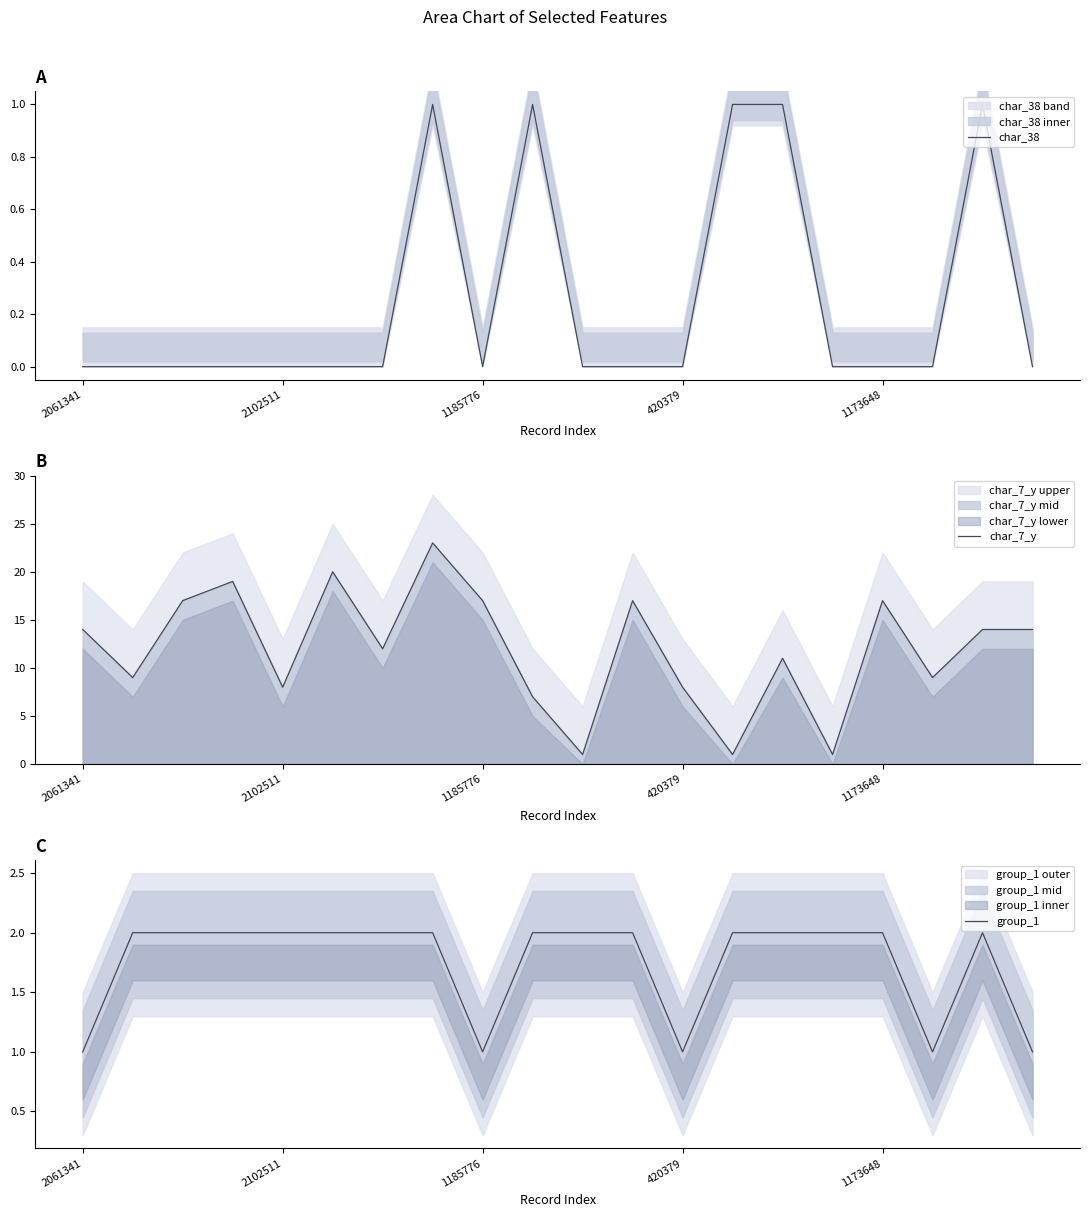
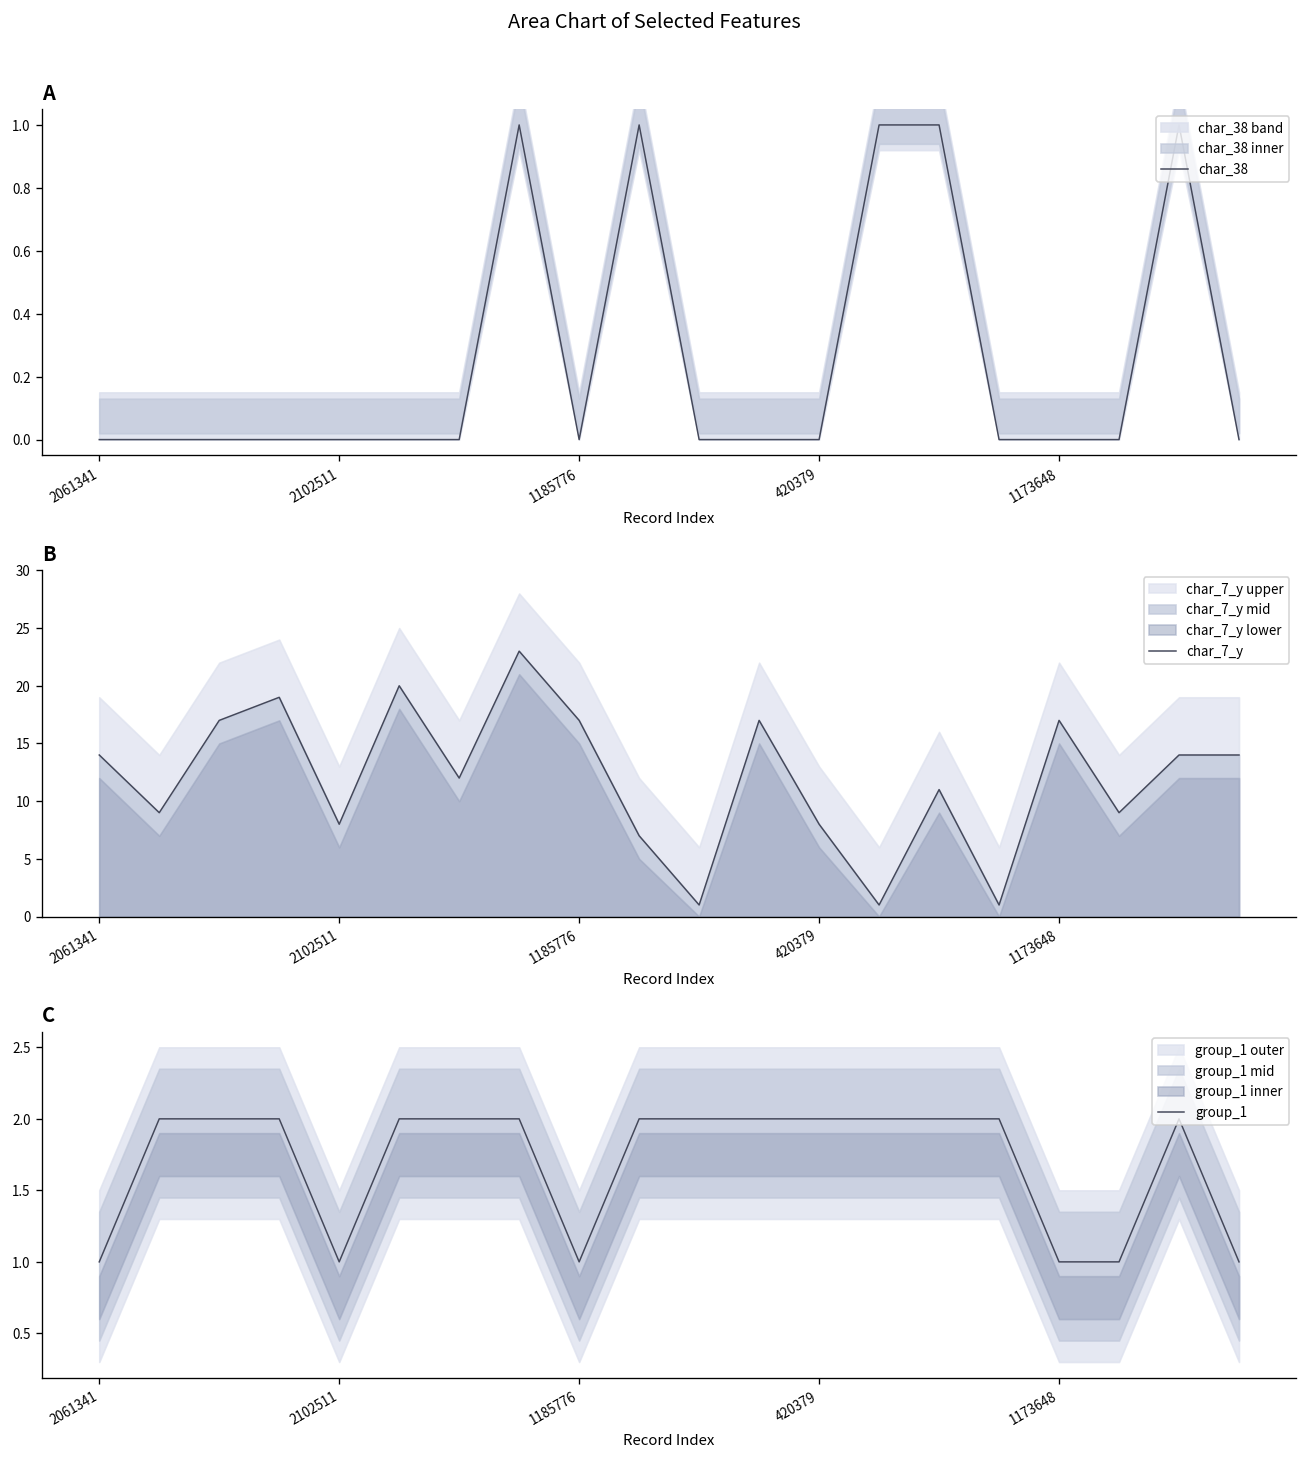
  {
    "A": {
      "char_38": {
        "2061341": 0.00,
        "2102511": 0.00,
        "1185776": 0.00,
        "420379": 0.00,
        "1173648": 0.00
      }
    },
    "C": {
      "group_1": {
        "2061341": 1,
-       "2102511": 2,
+       "2102511": 1,
        "1185776": 1,
-       "420379": 1,
-       "1173648": 2
+       "420379": 2,
+       "1173648": 1
      }
    }
  }
